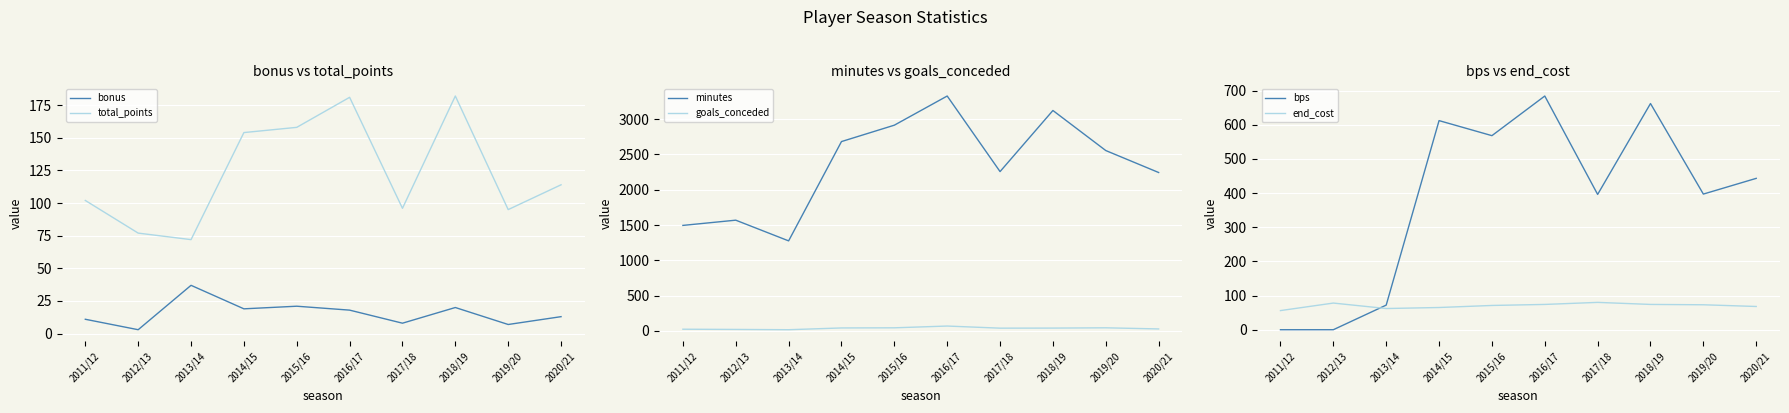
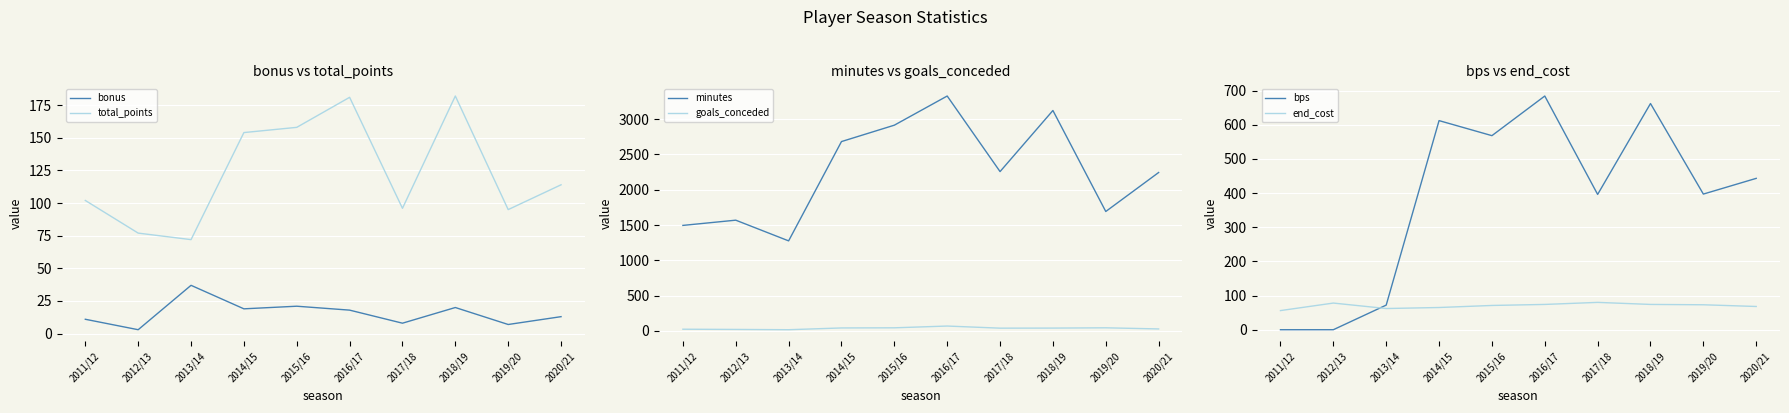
  {
    "bonus vs total_points": {
      "bonus": {
        "2011/12": 11,
        "2012/13": 3,
        "2013/14": 37,
        "2014/15": 19,
        "2015/16": 21,
        "2016/17": 18,
        "2017/18": 8,
        "2018/19": 20,
        "2019/20": 7,
        "2020/21": 13
      },
      "total_points": {
        "2011/12": 102,
        "2012/13": 77,
        "2013/14": 72,
        "2014/15": 154,
        "2015/16": 158,
        "2016/17": 181,
        "2017/18": 96,
        "2018/19": 182,
        "2019/20": 95,
        "2020/21": 114
      }
    },
    "minutes vs goals_conceded": {
      "minutes": {
        "2011/12": 1500,
        "2012/13": 1600,
        "2013/14": 1300,
        "2014/15": 2700,
        "2015/16": 2900,
        "2016/17": 3300,
        "2017/18": 2300,
        "2018/19": 3100,
-       "2019/20": 2600,
+       "2019/20": 1700,
        "2020/21": 2200
      },
      "goals_conceded": {
        "2011/12": 0,
        "2012/13": 0,
        "2013/14": 0,
        "2014/15": 0,
        "2015/16": 0,
        "2016/17": 100,
        "2017/18": 0,
        "2018/19": 0,
        "2019/20": 0,
        "2020/21": 0
      }
    },
    "bps vs end_cost": {
      "bps": {
        "2011/12": 0,
        "2012/13": 0,
        "2013/14": 70,
        "2014/15": 610,
        "2015/16": 570,
        "2016/17": 680,
        "2017/18": 400,
        "2018/19": 660,
        "2019/20": 400,
        "2020/21": 440
      },
      "end_cost": {
        "2011/12": 60,
        "2012/13": 80,
        "2013/14": 60,
        "2014/15": 70,
        "2015/16": 70,
        "2016/17": 70,
        "2017/18": 80,
        "2018/19": 70,
        "2019/20": 70,
        "2020/21": 70
      }
    }
  }
